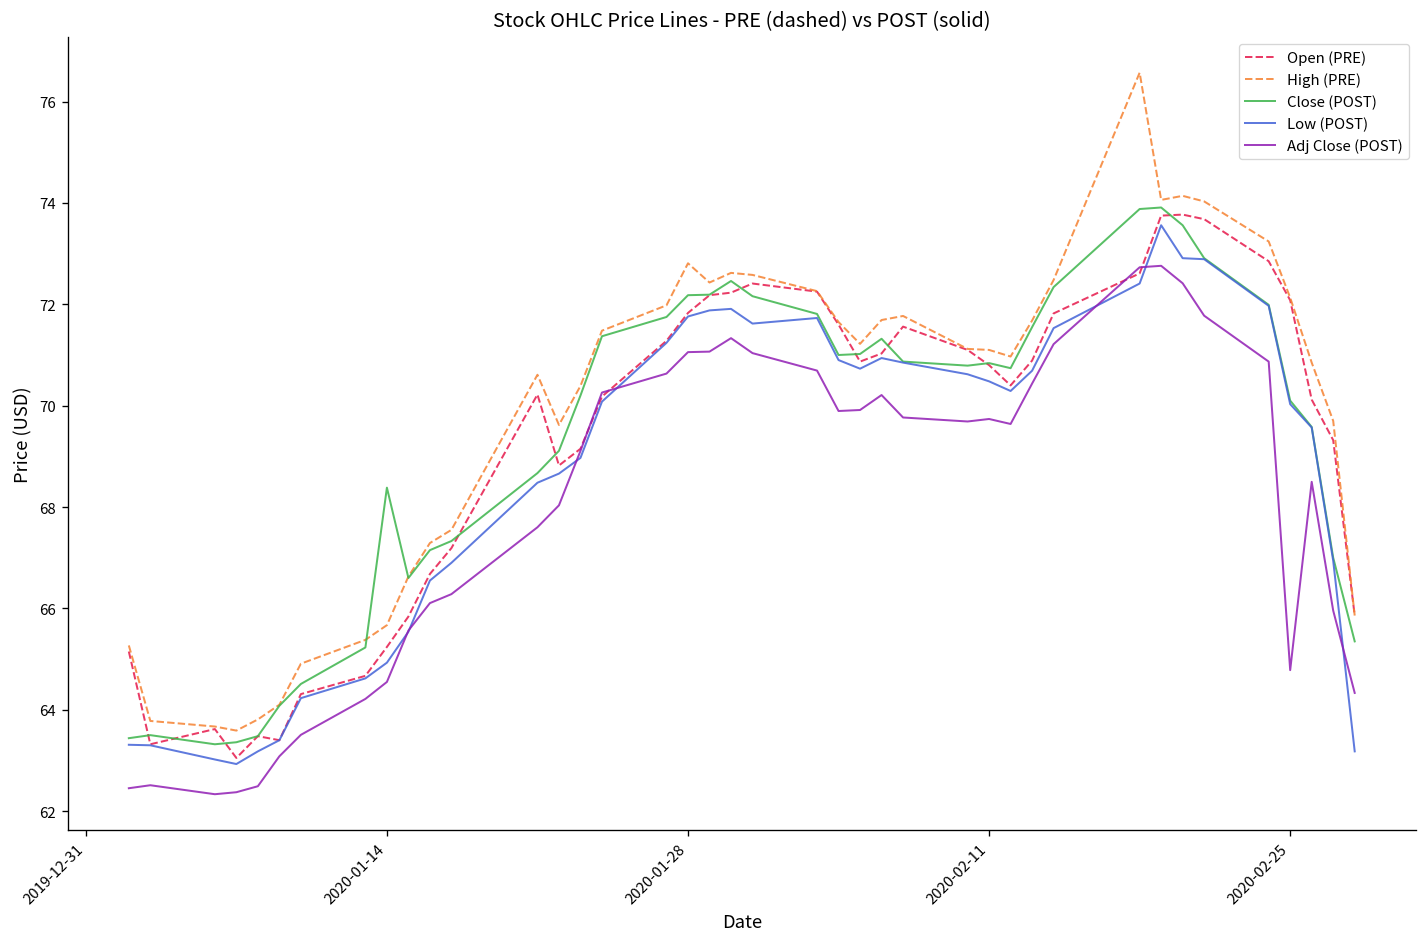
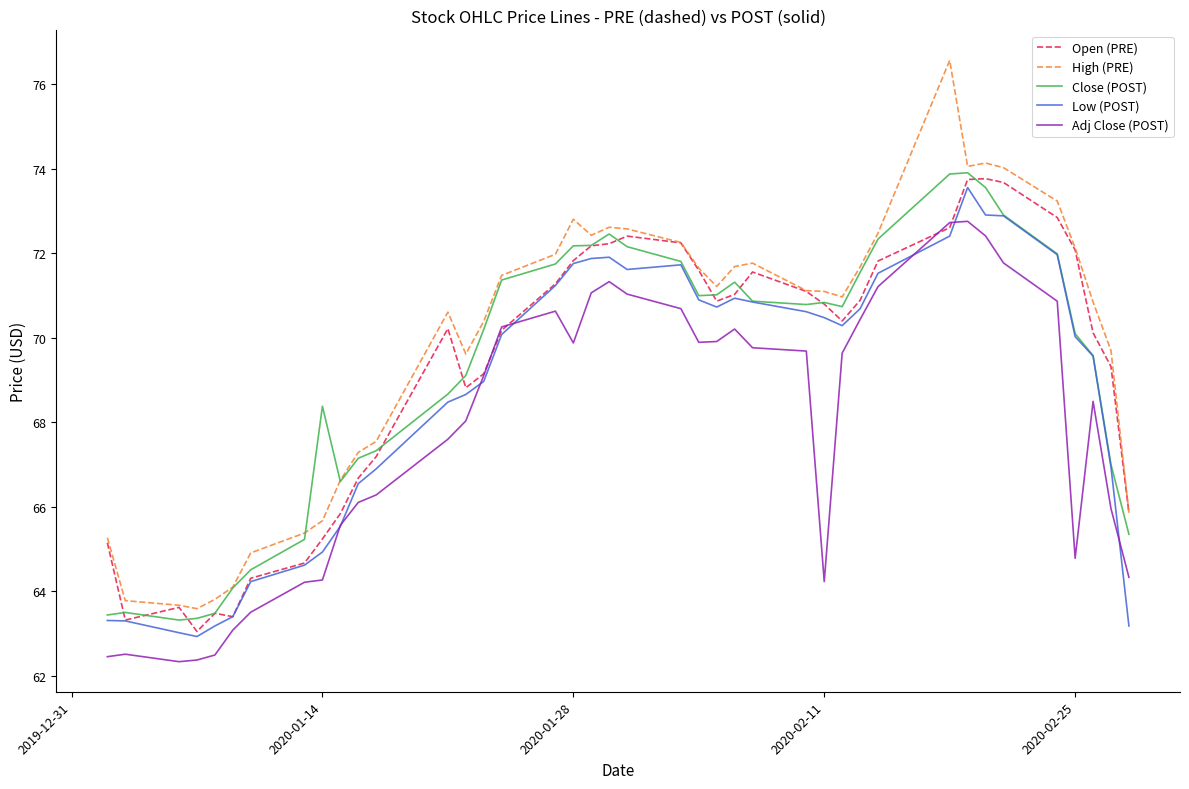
  {
    "Open (PRE)": {
      "2020-01-14": 65.2,
      "2020-01-28": 71.8
    },
    "High (PRE)": {
      "2020-01-14": 65.7,
      "2020-01-28": 72.8,
      "2020-02-11": 71.1
    },
    "Close (POST)": {
      "2020-01-14": 68.4,
      "2020-01-28": 72.2,
      "2020-02-25": 70.1
    },
    "Low (POST)": {
      "2020-01-14": 64.9,
      "2020-01-28": 71.8,
      "2020-02-11": 70.5,
      "2020-02-25": 70.0
    },
    "Adj Close (POST)": {
-     "2020-01-14": 64.5,
-     "2020-01-28": 71.1,
-     "2020-02-11": 69.7,
+     "2020-01-14": 64.3,
+     "2020-01-28": 69.9,
+     "2020-02-11": 64.2,
      "2020-02-25": 64.8
    }
  }
